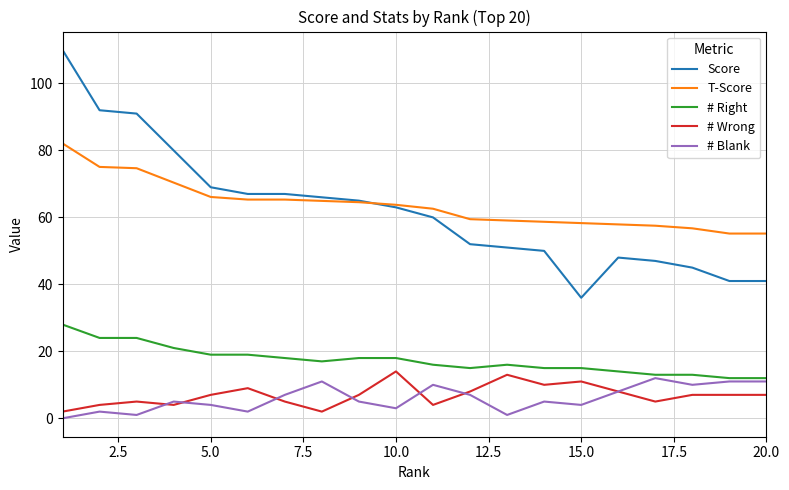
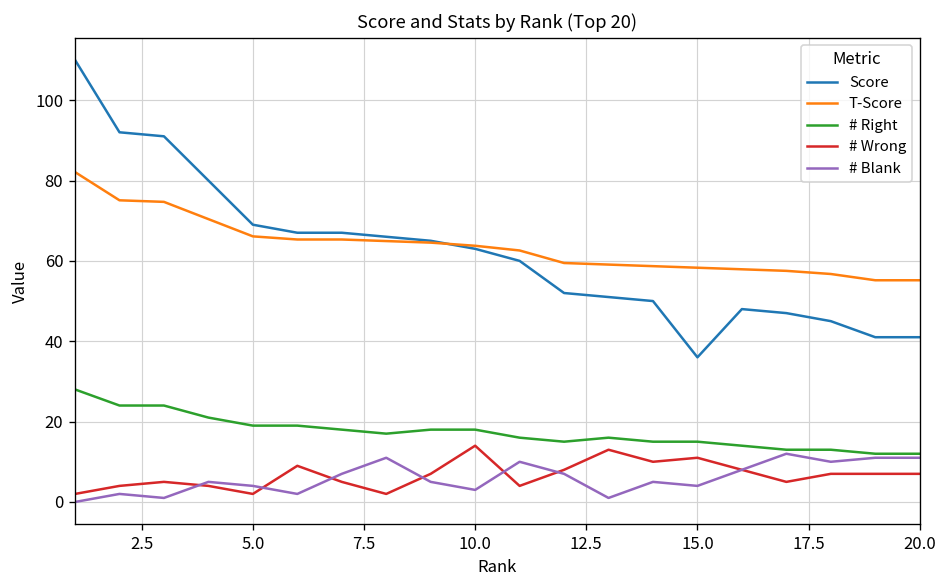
  {
    "Score": {
      "5.0": 69,
      "15.0": 36,
      "20.0": 41
    },
    "T-Score": {
      "5.0": 66,
      "15.0": 58,
      "20.0": 55
    },
    "# Right": {
      "5.0": 19,
      "10.0": 18,
      "15.0": 15,
      "20.0": 12
    },
    "# Wrong": {
-     "5.0": 7,
+     "5.0": 2,
      "10.0": 14,
      "15.0": 11,
      "20.0": 7
    },
    "# Blank": {
      "5.0": 4,
      "10.0": 3,
      "15.0": 4,
      "20.0": 11
    }
  }
